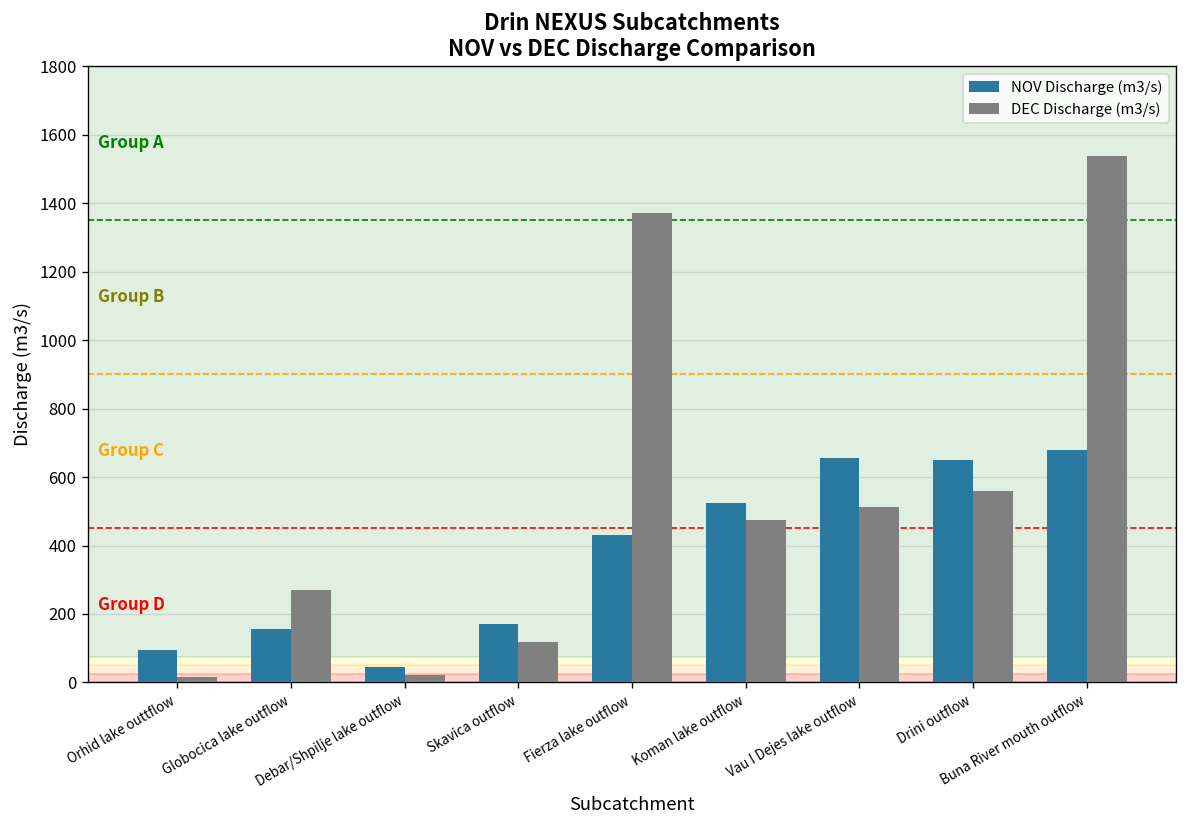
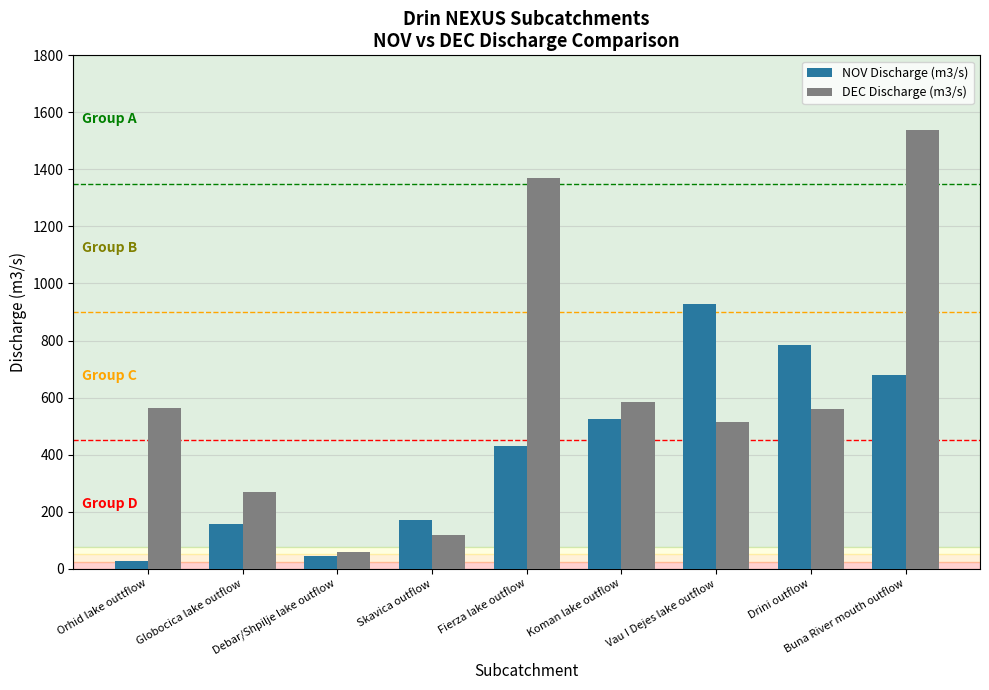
  {
    "NOV Discharge (m3/s)": {
-     "Orhid lake outtflow": 90,
+     "Orhid lake outtflow": 30,
      "Globocica lake outflow": 160,
      "Debar/Shpilje lake outflow": 40,
      "Skavica outflow": 170,
      "Fierza lake outflow": 430,
      "Koman lake outflow": 520,
-     "Vau I Dejes lake outflow": 660,
-     "Drini outflow": 650,
+     "Vau I Dejes lake outflow": 930,
+     "Drini outflow": 790,
      "Buna River mouth outflow": 680
    },
    "DEC Discharge (m3/s)": {
-     "Orhid lake outtflow": 20,
+     "Orhid lake outtflow": 560,
      "Globocica lake outflow": 270,
-     "Debar/Shpilje lake outflow": 20,
+     "Debar/Shpilje lake outflow": 60,
      "Skavica outflow": 120,
      "Fierza lake outflow": 1370,
-     "Koman lake outflow": 480,
+     "Koman lake outflow": 590,
      "Vau I Dejes lake outflow": 510,
      "Drini outflow": 560,
      "Buna River mouth outflow": 1540
    }
  }
